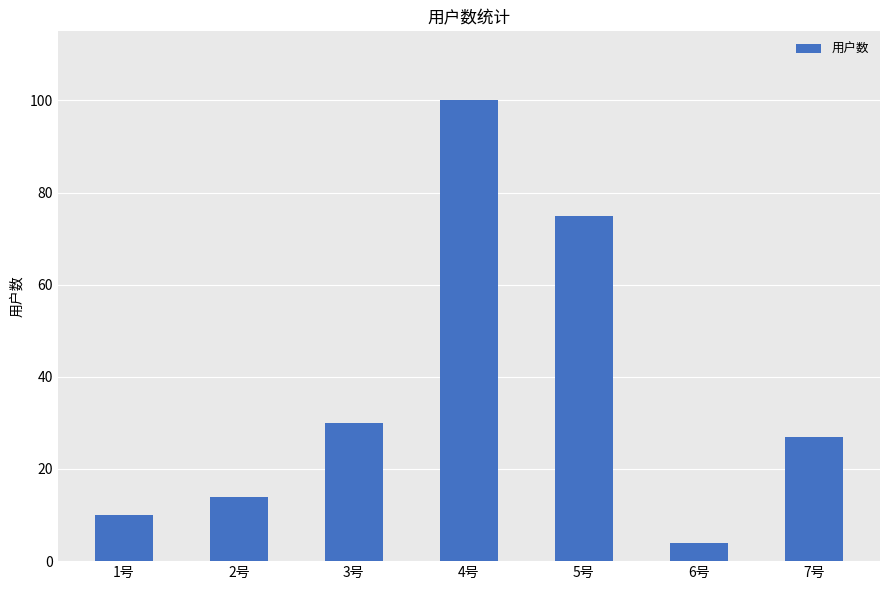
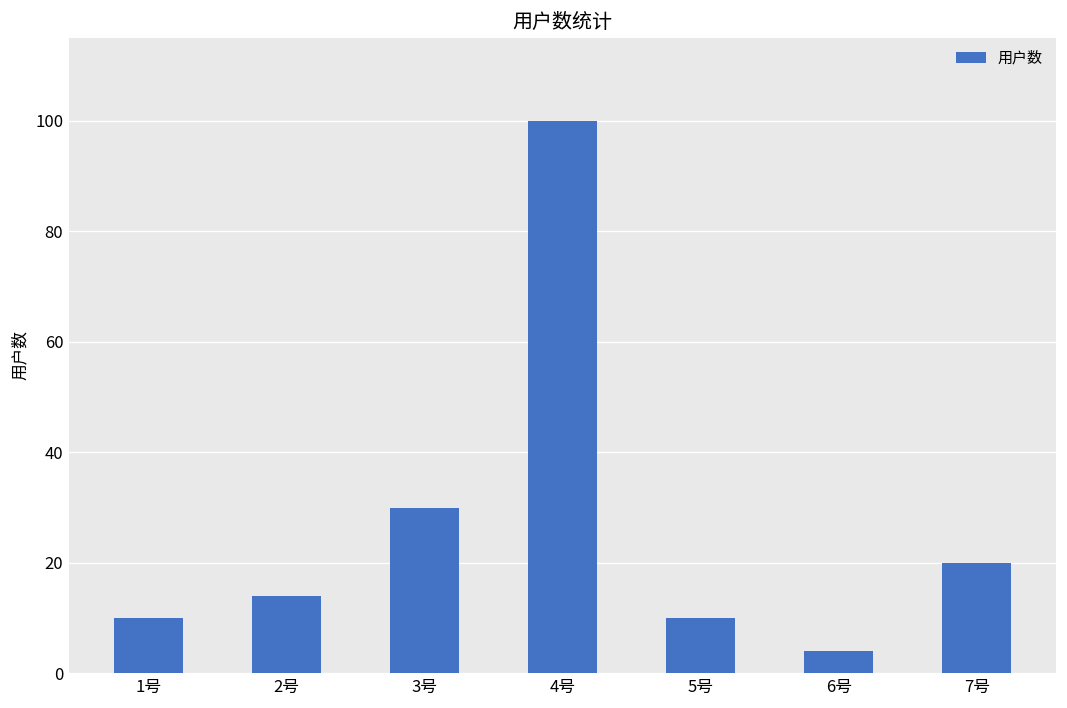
  {
    "1号": 10,
    "2号": 14,
    "3号": 30,
    "4号": 100,
-   "5号": 75,
+   "5号": 10,
    "6号": 4,
-   "7号": 27
+   "7号": 20
  }
